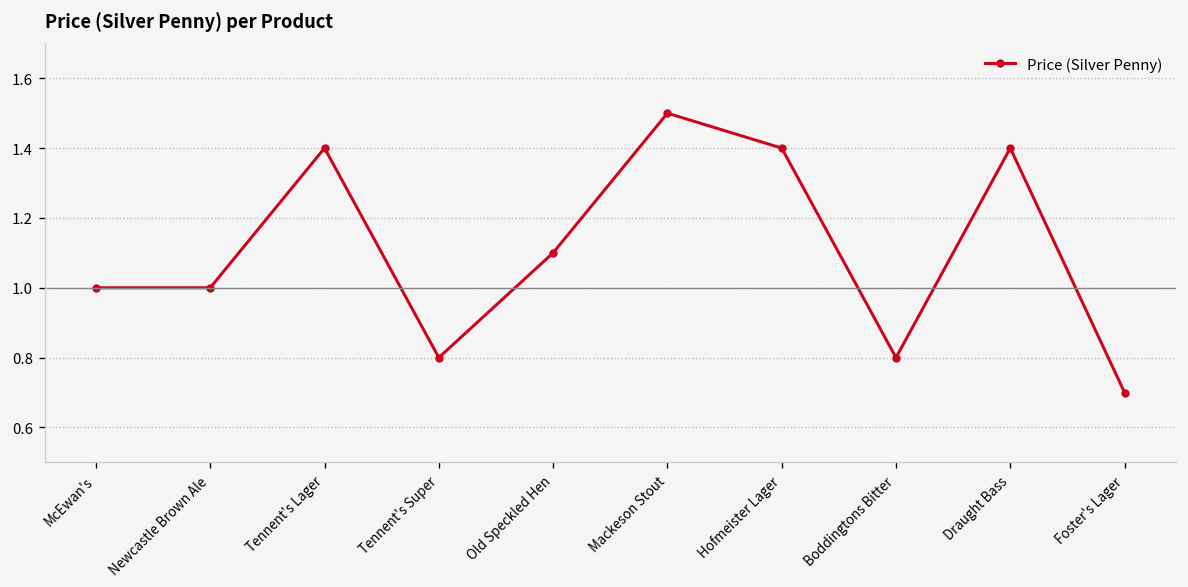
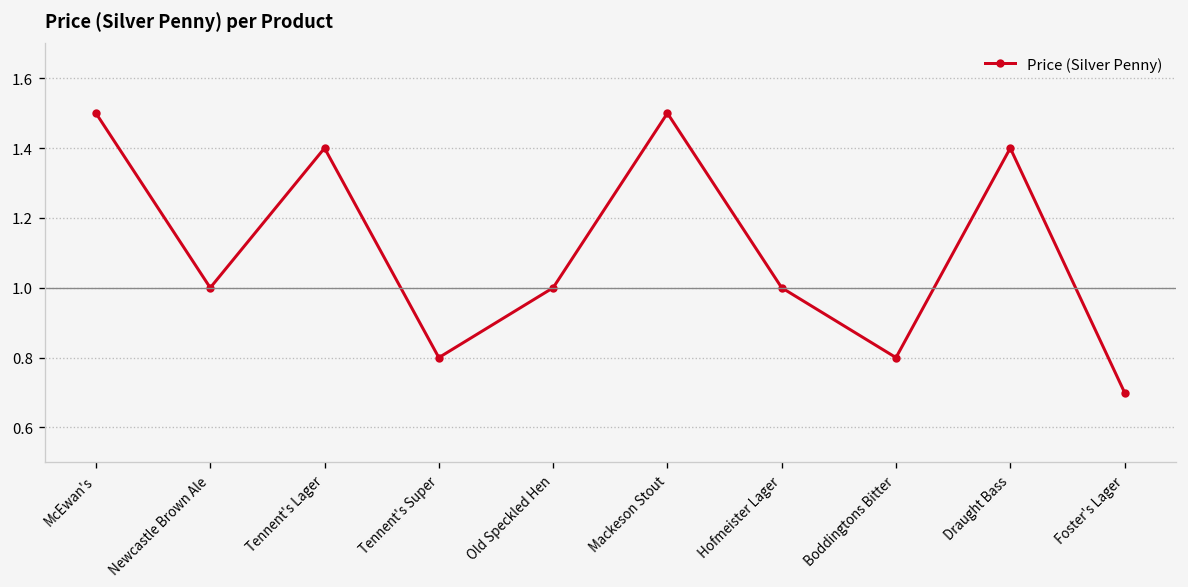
  {
-   "McEwan's": 1.0,
+   "McEwan's": 1.5,
    "Newcastle Brown Ale": 1.0,
    "Tennent's Lager": 1.4,
    "Tennent's Super": 0.8,
-   "Old Speckled Hen": 1.1,
+   "Old Speckled Hen": 1.0,
    "Mackeson Stout": 1.5,
-   "Hofmeister Lager": 1.4,
+   "Hofmeister Lager": 1.0,
    "Boddingtons Bitter": 0.8,
    "Draught Bass": 1.4,
    "Foster's Lager": 0.7
  }
